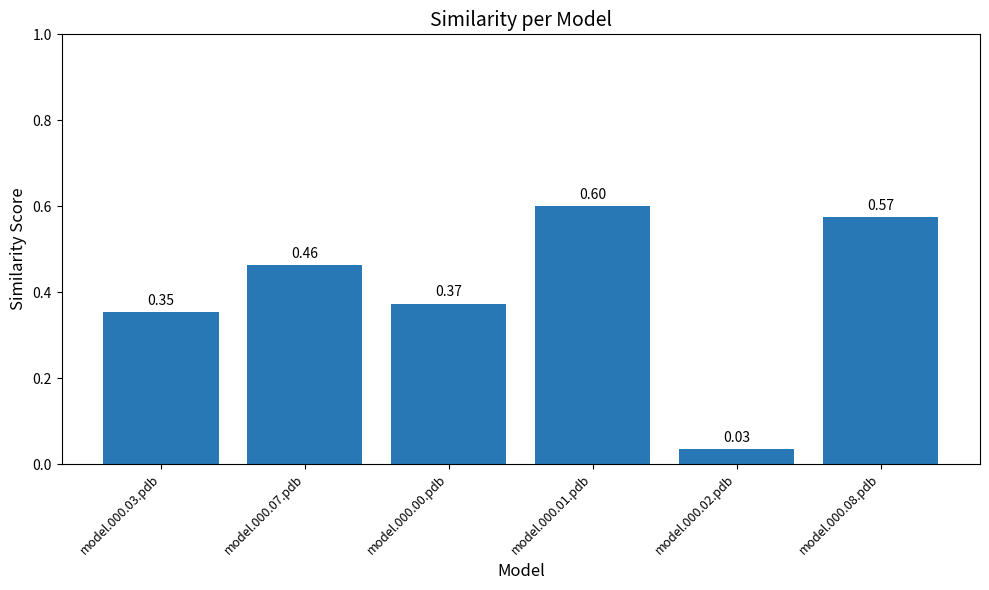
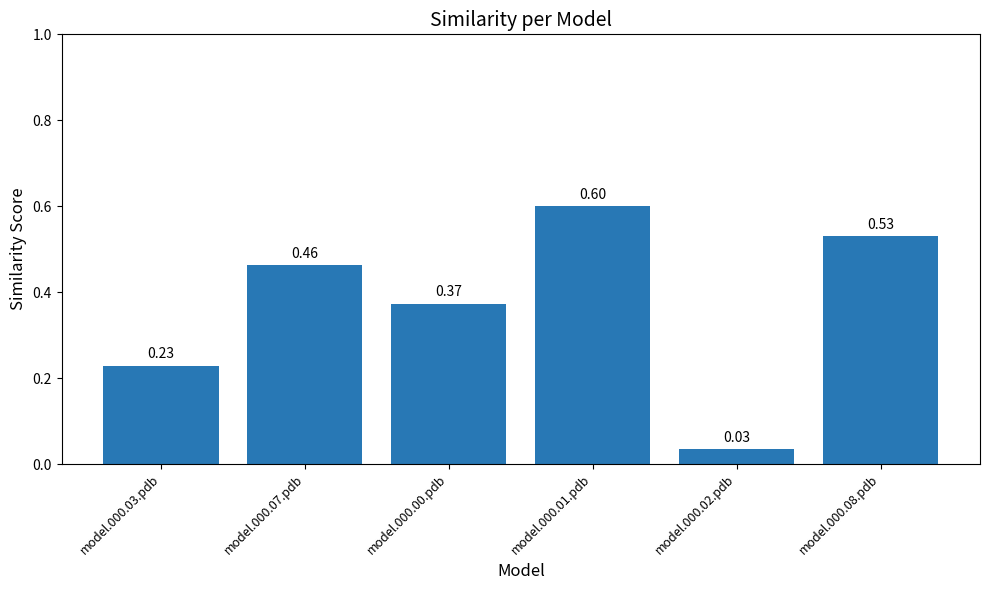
  {
-   "model.000.03.pdb": 0.35,
+   "model.000.03.pdb": 0.23,
    "model.000.07.pdb": 0.46,
    "model.000.00.pdb": 0.37,
    "model.000.01.pdb": 0.60,
    "model.000.02.pdb": 0.03,
-   "model.000.08.pdb": 0.57
+   "model.000.08.pdb": 0.53
  }
